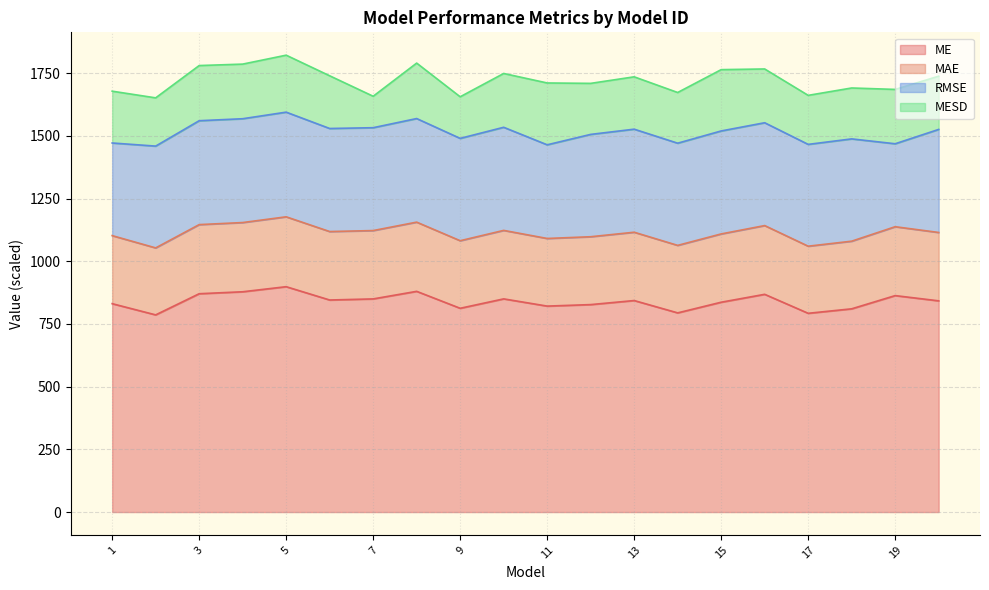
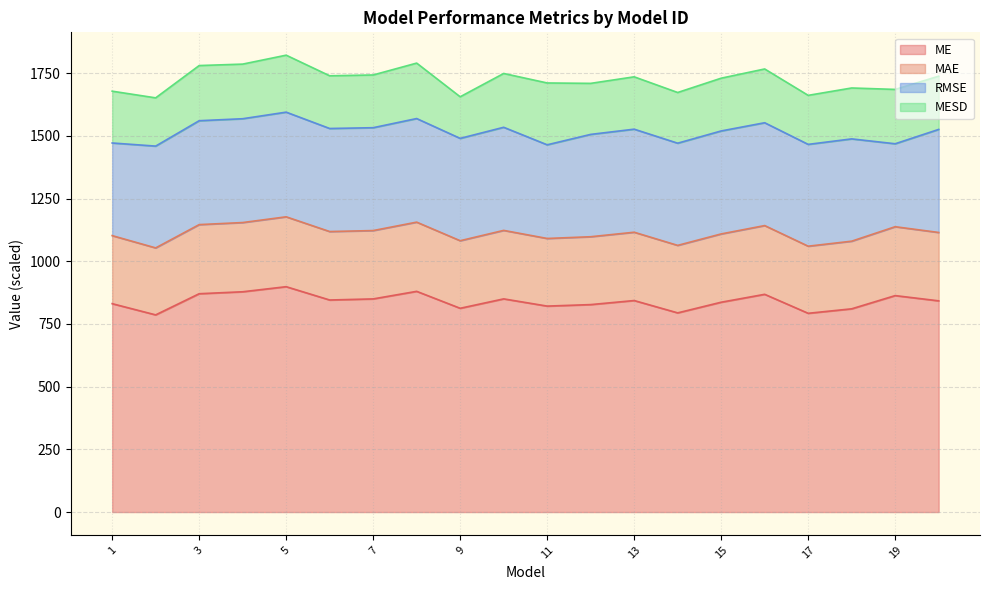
  {
    "RMSE": {
      "1": 370,
      "3": 410,
      "5": 420,
      "7": 410,
      "9": 410,
      "11": 370,
      "13": 410,
      "15": 410,
      "17": 410,
      "19": 330
    },
    "MESD": {
      "1": 210,
      "3": 220,
      "5": 230,
-     "7": 130,
+     "7": 210,
      "9": 170,
      "11": 250,
      "13": 210,
-     "15": 240,
+     "15": 210,
      "17": 200
    }
  }
